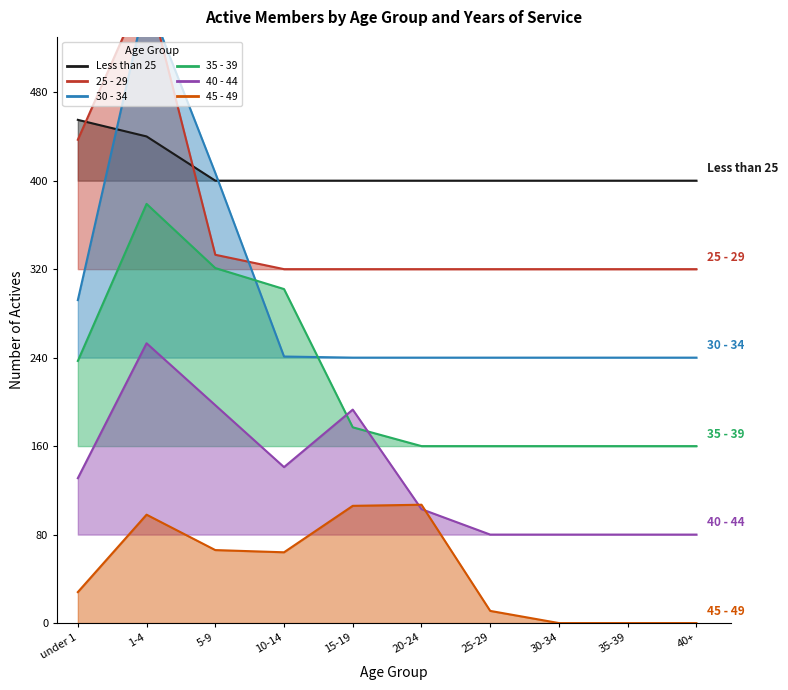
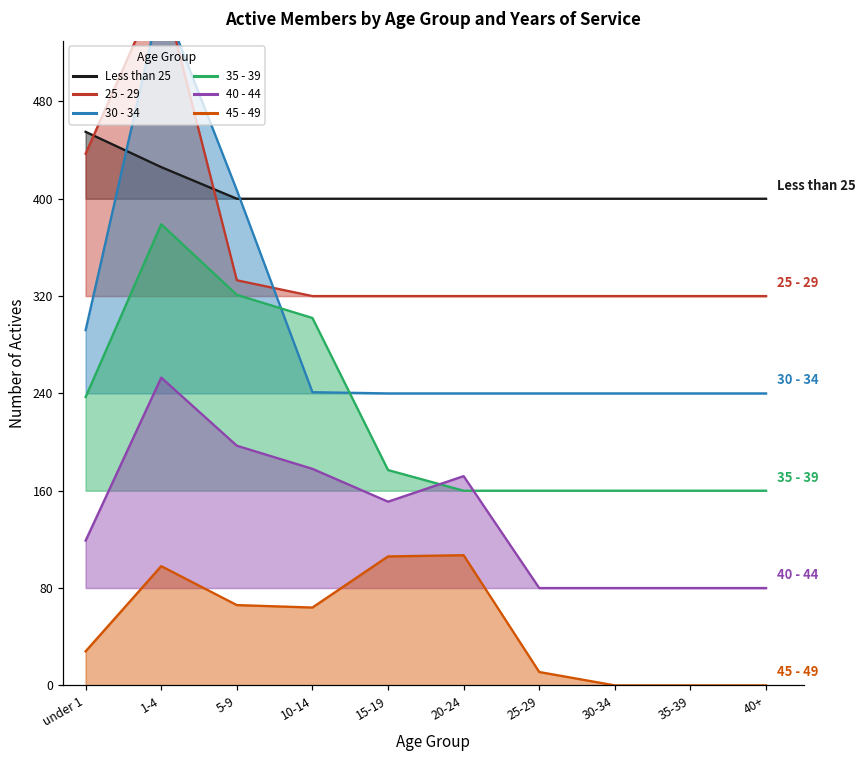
  {
    "Less than 25": {
      "under 1": 455,
-     "1-4": 440,
+     "1-4": 426,
      "5-9": 400,
      "10-14": 400,
      "15-19": 400,
      "20-24": 400,
      "25-29": 400,
      "30-34": 400,
      "35-39": 400
    },
    "30 - 34": {
      "under 1": 292,
      "5-9": 407,
      "10-14": 241,
      "15-19": 240,
      "20-24": 240,
      "25-29": 240,
      "30-34": 240,
      "35-39": 240
    },
    "35 - 39": {
      "under 1": 237,
      "1-4": 379,
      "5-9": 321,
      "10-14": 302,
      "15-19": 177,
      "20-24": 160,
      "25-29": 160,
      "30-34": 160,
      "35-39": 160
    },
    "40 - 44": {
-     "under 1": 131,
+     "under 1": 119,
      "1-4": 253,
      "5-9": 197,
-     "10-14": 141,
-     "15-19": 193,
-     "20-24": 103,
+     "10-14": 178,
+     "15-19": 151,
+     "20-24": 172,
      "25-29": 80,
      "30-34": 80,
      "35-39": 80
    }
  }
